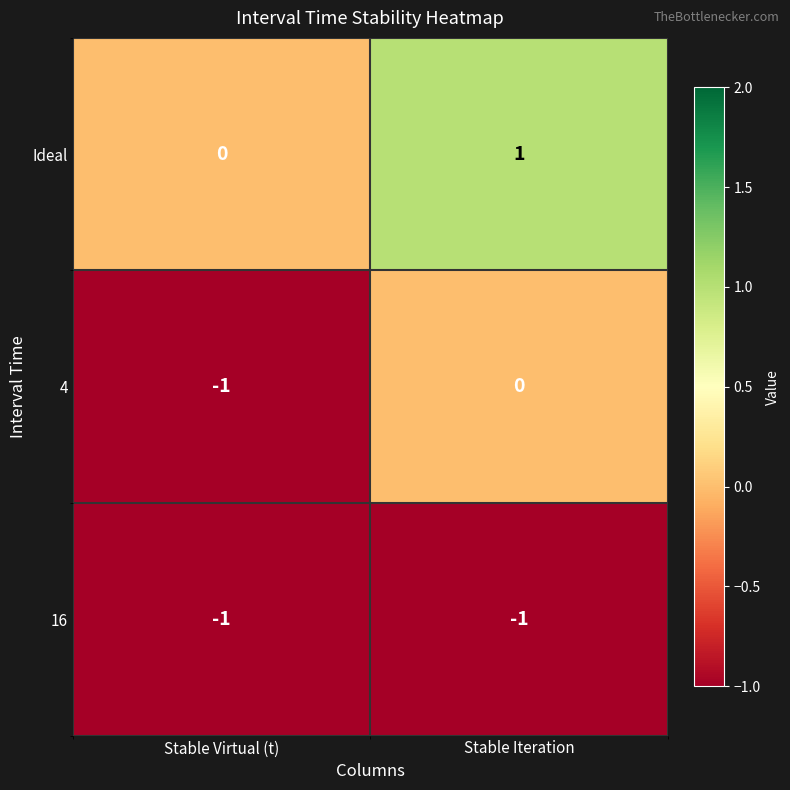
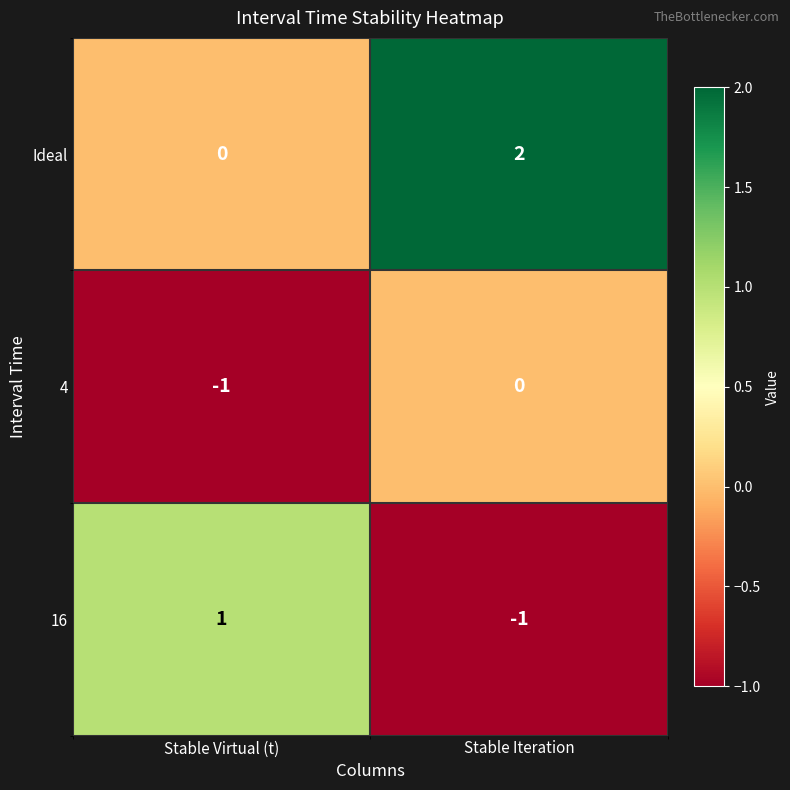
  {
    "Ideal": {
      "Stable Virtual (t)": 0,
-     "Stable Iteration": 1
+     "Stable Iteration": 2
    },
    "4": {
      "Stable Virtual (t)": -1,
      "Stable Iteration": 0
    },
    "16": {
-     "Stable Virtual (t)": -1,
+     "Stable Virtual (t)": 1,
      "Stable Iteration": -1
    }
  }
